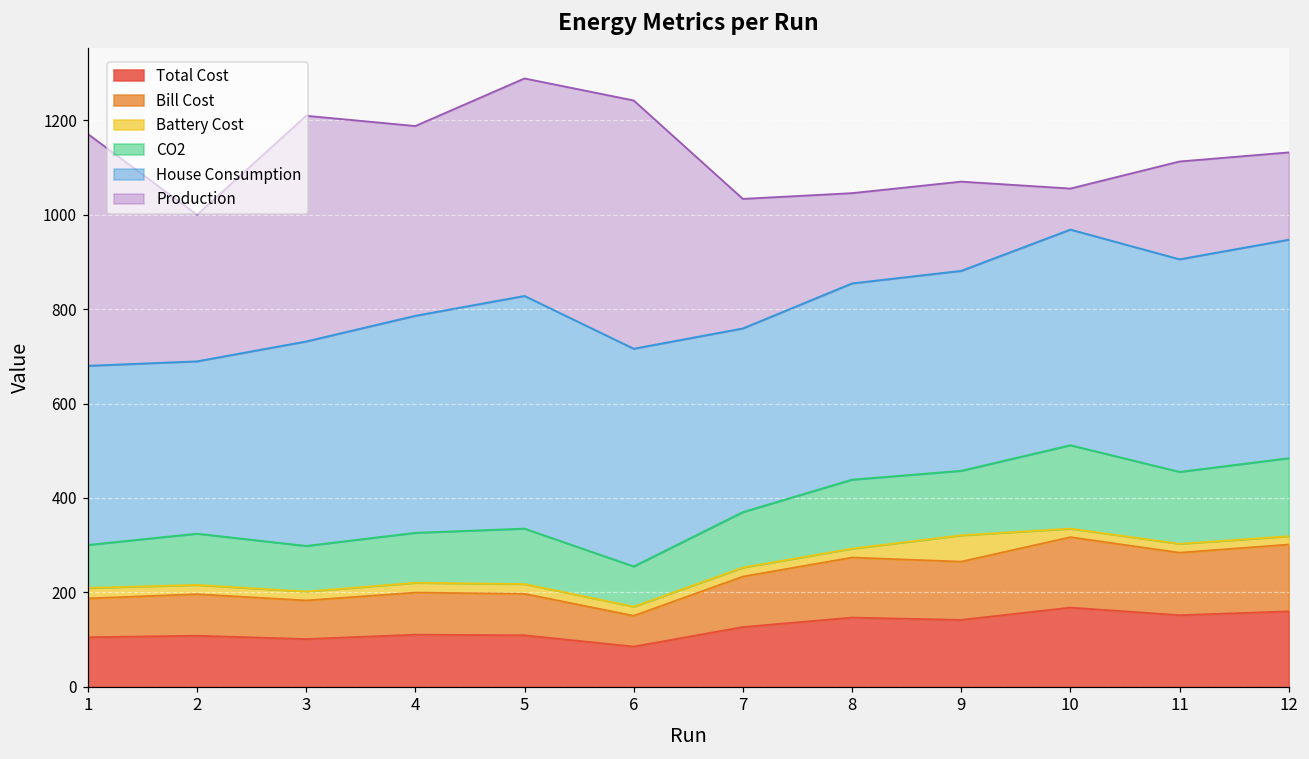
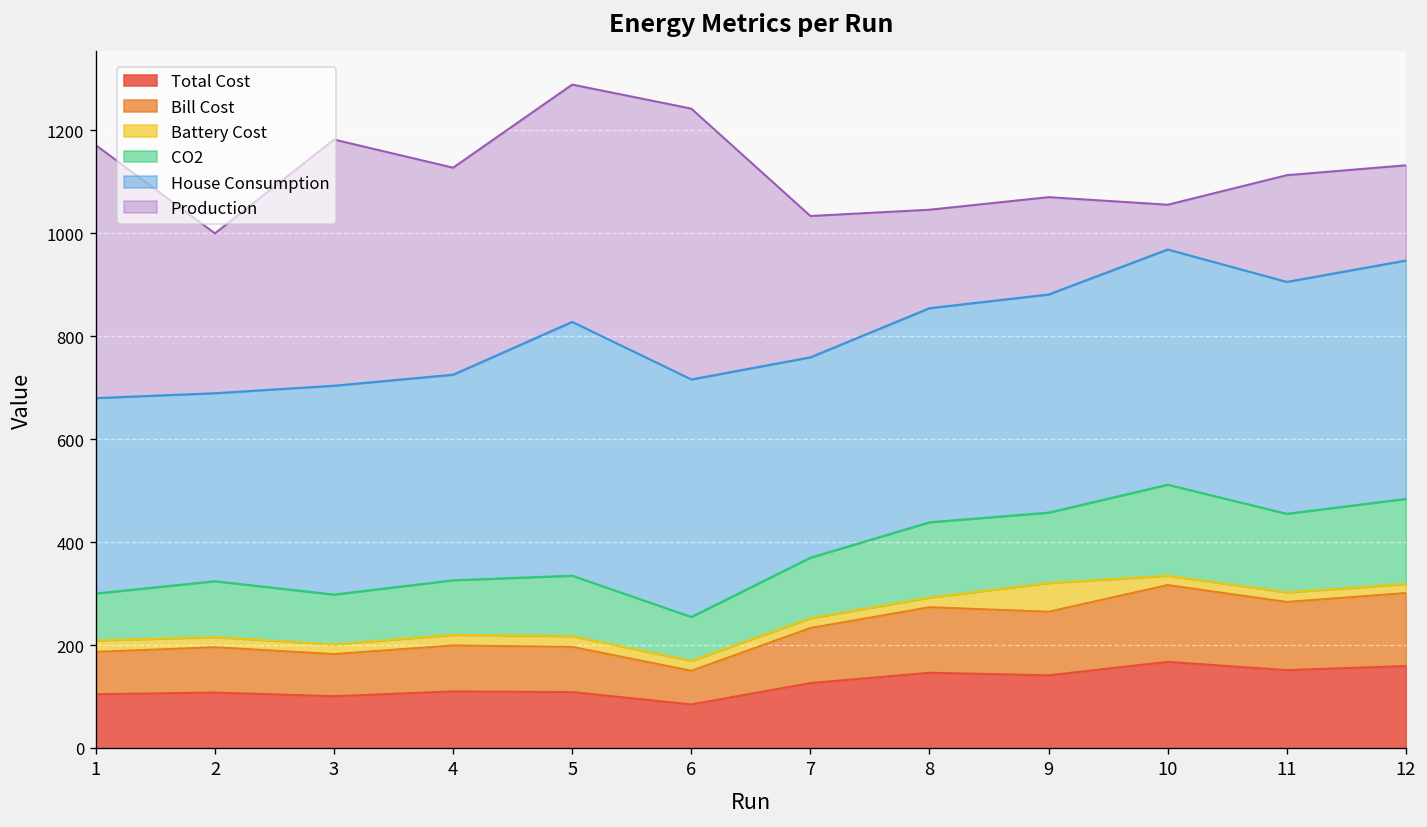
  {
    "Battery Cost": {
      "1": 20,
      "2": 20,
      "3": 20,
      "4": 20,
      "5": 20,
      "6": 20,
      "7": 20,
      "8": 20,
      "9": 60,
      "10": 20,
      "11": 20,
      "12": 20
    },
    "CO2": {
      "1": 90,
      "2": 110,
      "3": 100,
      "4": 110,
      "5": 120,
      "6": 90,
      "7": 120,
      "8": 150,
      "9": 140,
      "10": 180,
      "11": 150,
      "12": 170
    },
    "House Consumption": {
      "1": 380,
      "2": 370,
-     "3": 430,
-     "4": 460,
+     "3": 410,
+     "4": 400,
      "5": 490,
      "6": 460,
      "7": 390,
      "8": 420,
      "9": 420,
      "10": 460,
      "11": 450,
      "12": 460
    },
    "Production": {
      "1": 490,
      "2": 310,
      "4": 400,
      "5": 460,
      "6": 530,
      "7": 270,
      "8": 190,
      "9": 190,
      "10": 90,
      "11": 210,
      "12": 190
    }
  }
